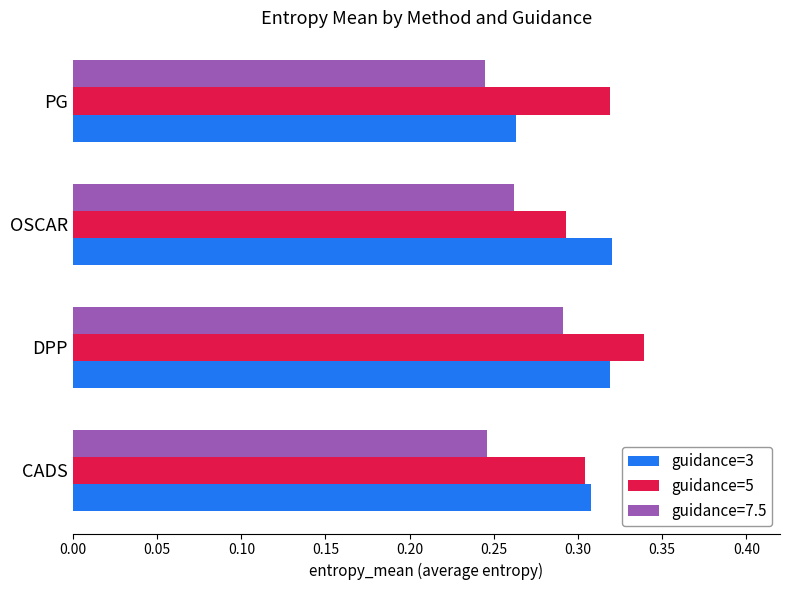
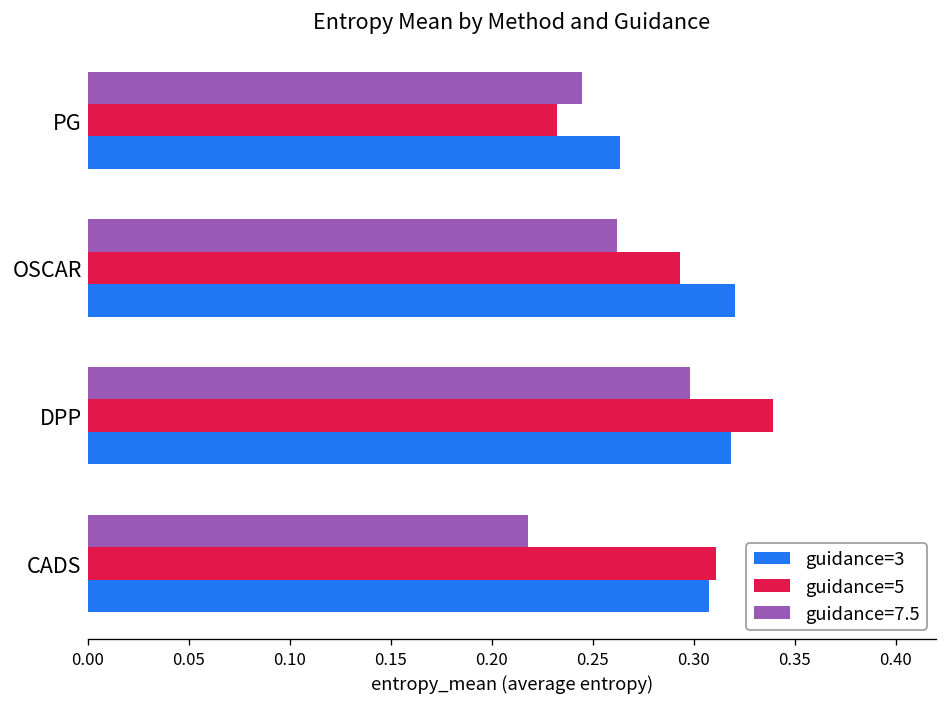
  {
    "guidance=3": {
      "PG": 0.263,
      "OSCAR": 0.320,
      "DPP": 0.319,
      "CADS": 0.308
    },
    "guidance=5": {
-     "PG": 0.319,
+     "PG": 0.233,
      "OSCAR": 0.293,
      "DPP": 0.339,
-     "CADS": 0.304
+     "CADS": 0.311
    },
    "guidance=7.5": {
      "PG": 0.245,
      "OSCAR": 0.262,
-     "DPP": 0.291,
-     "CADS": 0.246
+     "DPP": 0.298,
+     "CADS": 0.218
    }
  }
